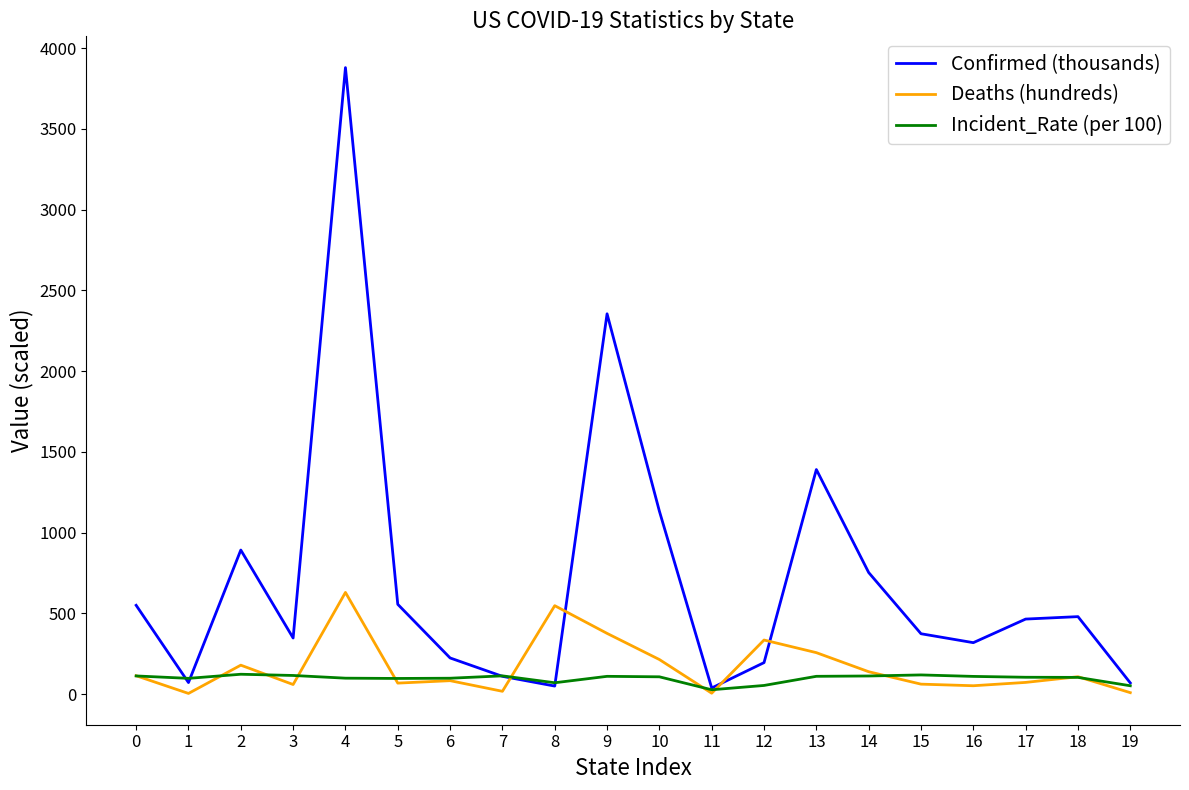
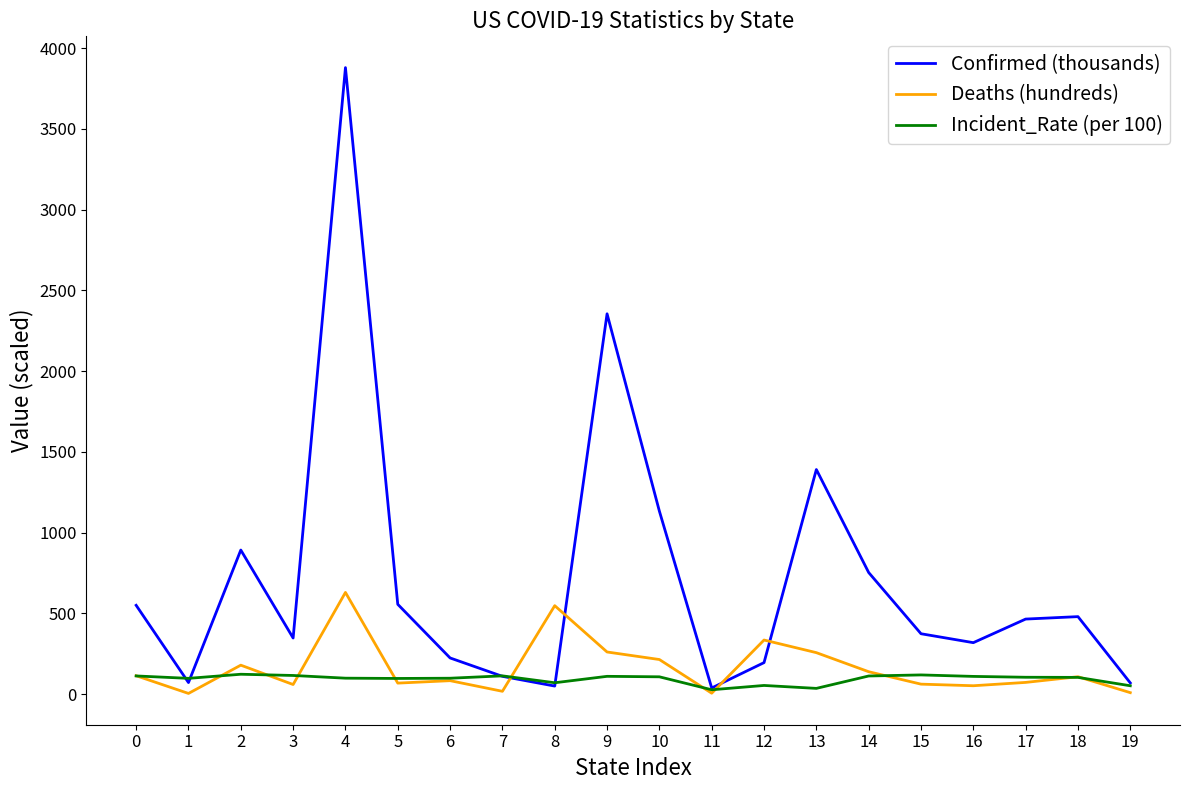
  {
    "Confirmed (thousands)": {
      "0": 550,
      "1": 70,
      "2": 890,
      "3": 350,
      "4": 3880,
      "5": 560,
      "6": 220,
      "8": 50,
      "9": 2350,
      "10": 1130,
      "12": 190,
      "13": 1390,
      "14": 750,
      "15": 370,
      "16": 320,
      "17": 460,
      "18": 480,
      "19": 70
    },
    "Deaths (hundreds)": {
      "1": 0,
      "2": 180,
      "3": 60,
      "4": 630,
      "5": 70,
      "7": 20,
      "8": 550,
-     "9": 380,
+     "9": 260,
      "10": 210,
      "11": 10,
      "12": 330,
      "13": 260,
      "14": 140,
      "15": 60,
      "16": 50,
      "17": 70,
      "19": 10
    },
    "Incident_Rate (per 100)": {
      "1": 100,
      "2": 120,
      "3": 110,
      "4": 100,
      "5": 100,
      "8": 70,
      "9": 110,
      "10": 110,
      "12": 50,
-     "13": 110,
+     "13": 40,
      "14": 110,
      "15": 120,
      "16": 110,
      "17": 100,
      "19": 50
    }
  }
